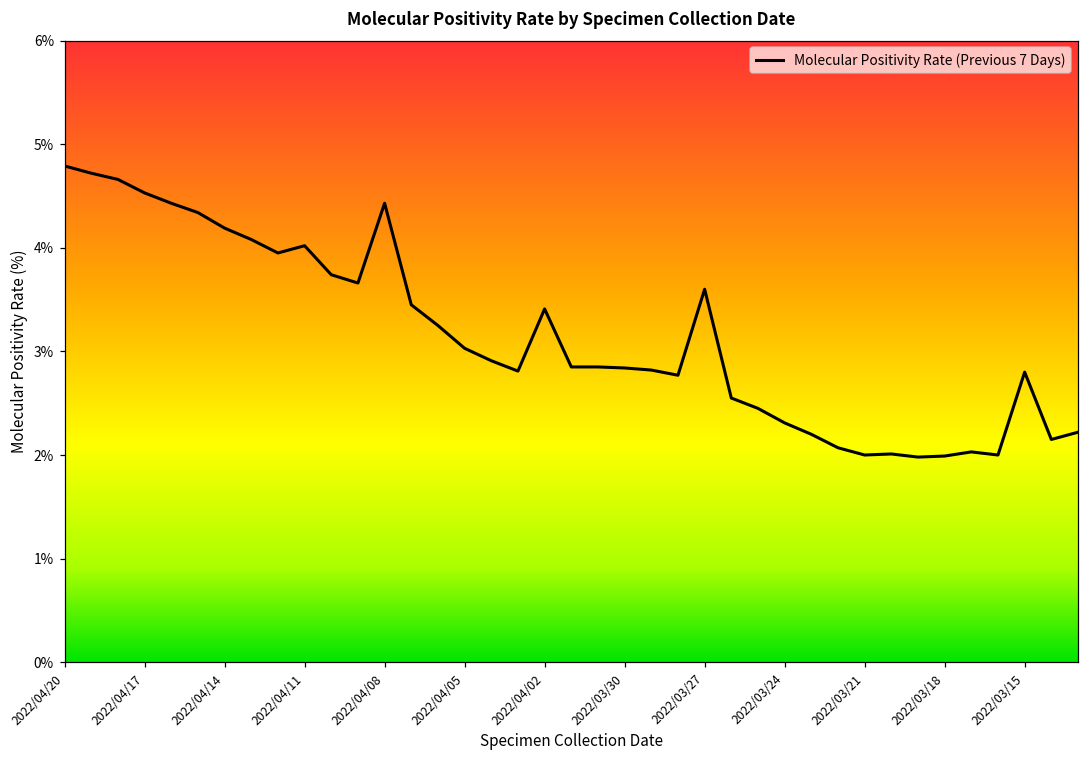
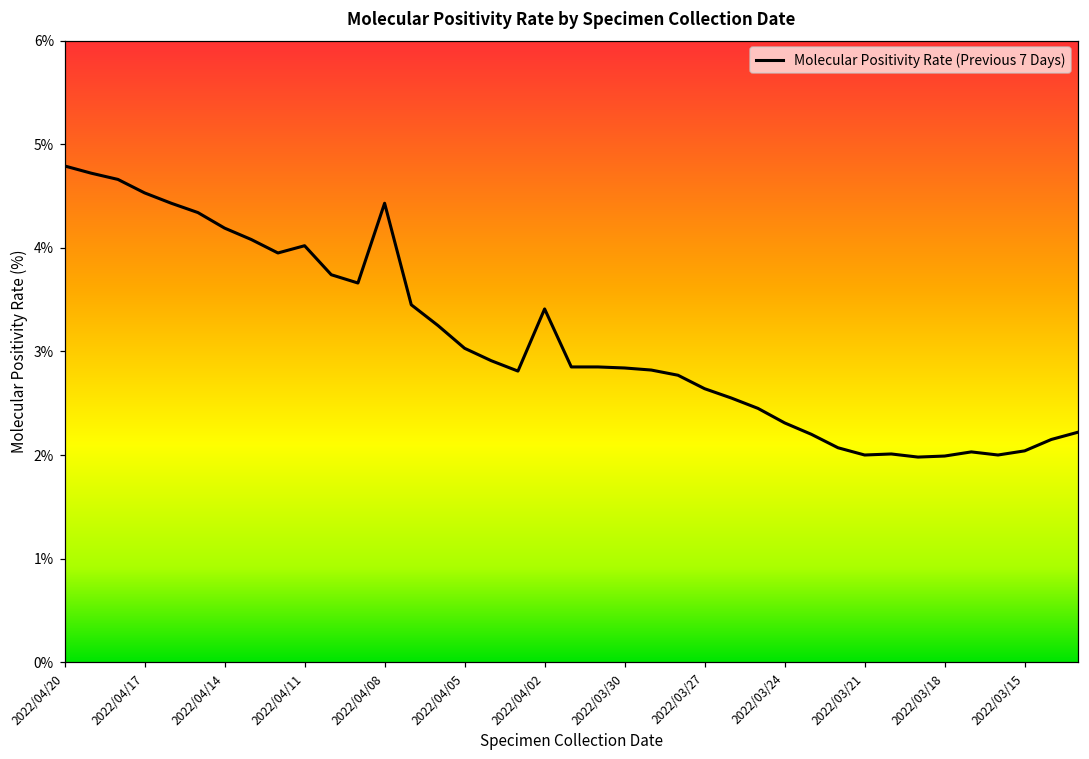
  {
    "2022/04/20": "4.8%",
    "2022/04/17": "4.5%",
    "2022/04/14": "4.2%",
    "2022/04/11": "4.0%",
    "2022/04/08": "4.4%",
    "2022/04/05": "3.0%",
    "2022/04/02": "3.4%",
    "2022/03/30": "2.8%",
-   "2022/03/27": "3.6%",
+   "2022/03/27": "2.6%",
    "2022/03/24": "2.3%",
    "2022/03/21": "2.0%",
    "2022/03/18": "2.0%",
-   "2022/03/15": "2.8%"
+   "2022/03/15": "2.0%"
  }
